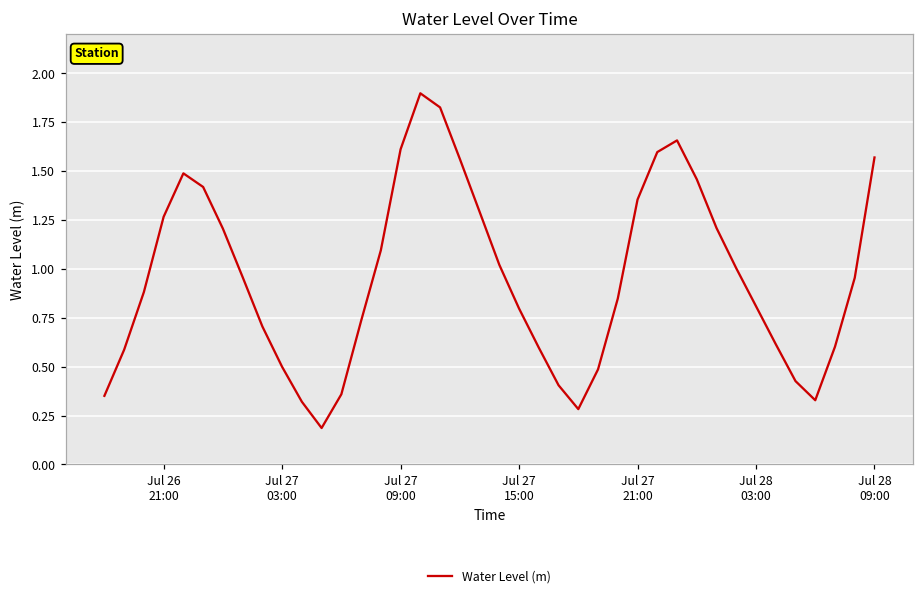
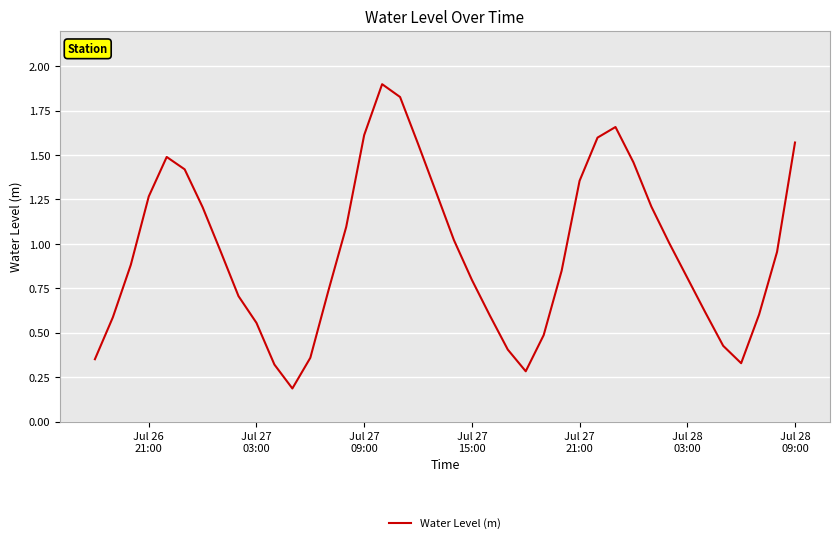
  {
    "Jul 26 21:00": 1.27,
-   "Jul 27 03:00": 0.50,
+   "Jul 27 03:00": 0.56,
    "Jul 27 09:00": 1.61,
    "Jul 27 15:00": 0.80,
    "Jul 27 21:00": 1.35,
    "Jul 28 03:00": 0.81,
    "Jul 28 09:00": 1.57
  }
